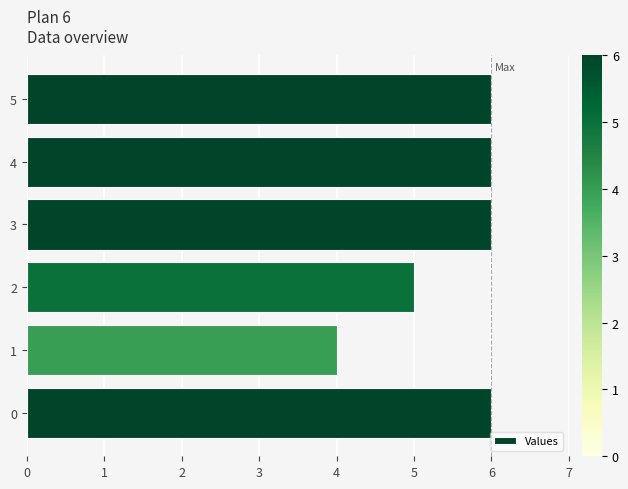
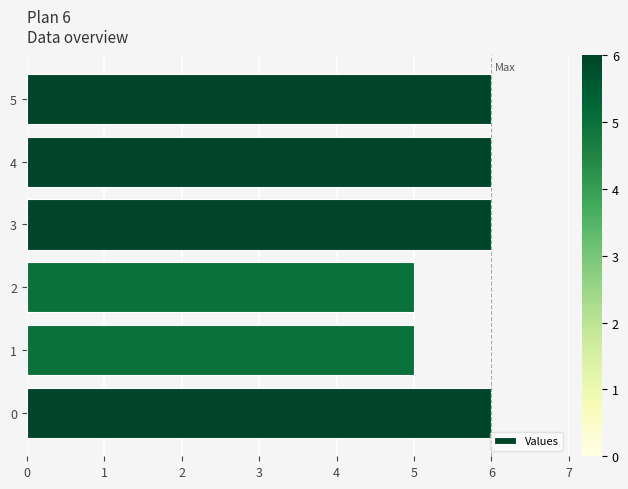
  {
    "5": 6,
    "4": 6,
    "3": 6,
    "2": 5,
-   "1": 4,
+   "1": 5,
    "0": 6
  }
